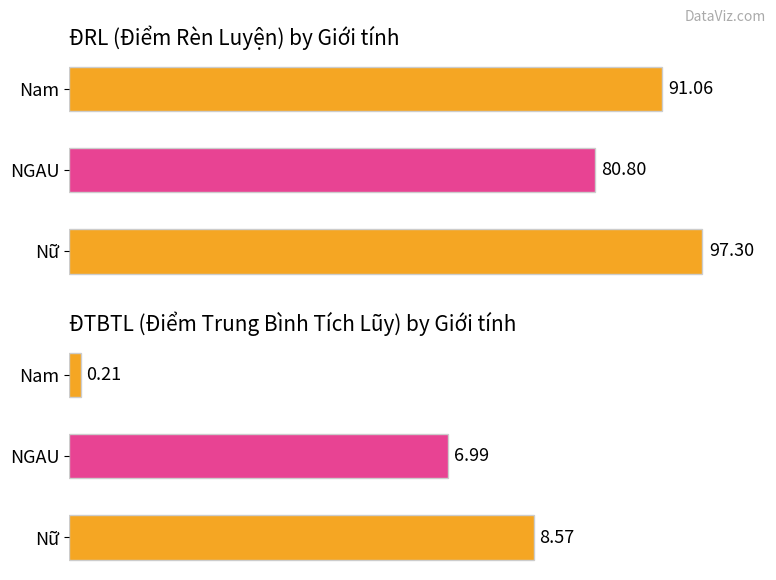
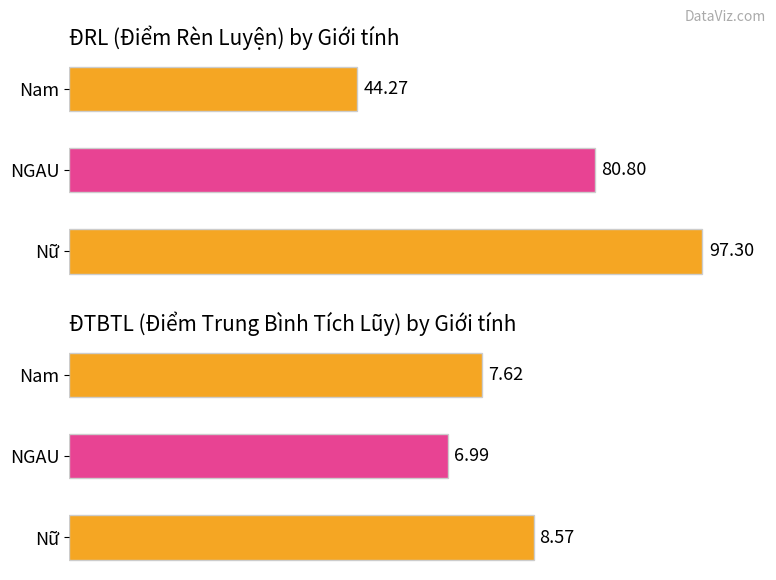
  {
    "ĐRL (Điểm Rèn Luyện) by Giới tính": {
-     "Nam": 91.06,
+     "Nam": 44.27,
      "NGAU": 80.80,
      "Nữ": 97.30
    },
    "ĐTBTL (Điểm Trung Bình Tích Lũy) by Giới tính": {
-     "Nam": 0.21,
+     "Nam": 7.62,
      "NGAU": 6.99,
      "Nữ": 8.57
    }
  }
